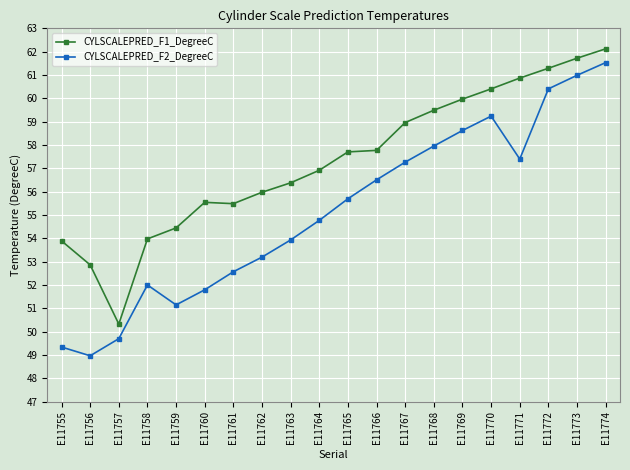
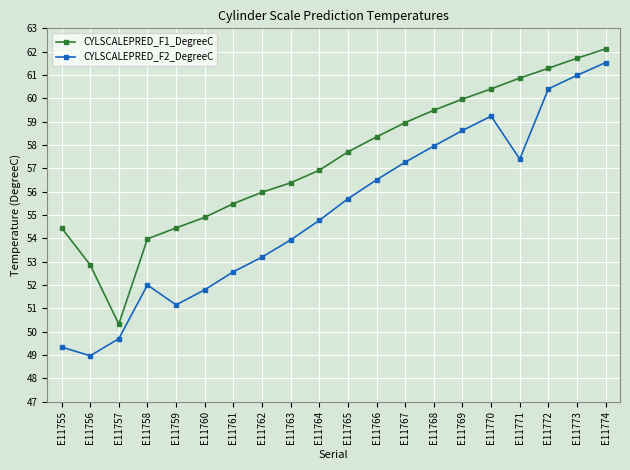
  {
    "CYLSCALEPRED_F1_DegreeC": {
-     "E11755": 53.9,
+     "E11755": 54.4,
      "E11756": 52.9,
      "E11757": 50.3,
      "E11758": 54.0,
      "E11759": 54.4,
-     "E11760": 55.5,
+     "E11760": 54.9,
      "E11761": 55.5,
      "E11762": 56.0,
      "E11763": 56.4,
      "E11764": 56.9,
      "E11765": 57.7,
-     "E11766": 57.8,
+     "E11766": 58.3,
      "E11767": 59.0,
      "E11768": 59.5,
      "E11769": 60.0,
      "E11770": 60.4,
      "E11771": 60.9,
      "E11772": 61.3,
      "E11773": 61.7,
      "E11774": 62.1
    },
    "CYLSCALEPRED_F2_DegreeC": {
      "E11755": 49.3,
      "E11756": 49.0,
      "E11757": 49.7,
      "E11758": 52.0,
      "E11759": 51.1,
      "E11760": 51.8,
      "E11761": 52.6,
      "E11762": 53.2,
      "E11763": 53.9,
      "E11764": 54.8,
      "E11765": 55.7,
      "E11766": 56.5,
      "E11767": 57.3,
      "E11768": 58.0,
      "E11769": 58.6,
      "E11770": 59.2,
      "E11771": 57.4,
      "E11772": 60.4,
      "E11773": 61.0,
      "E11774": 61.5
    }
  }
